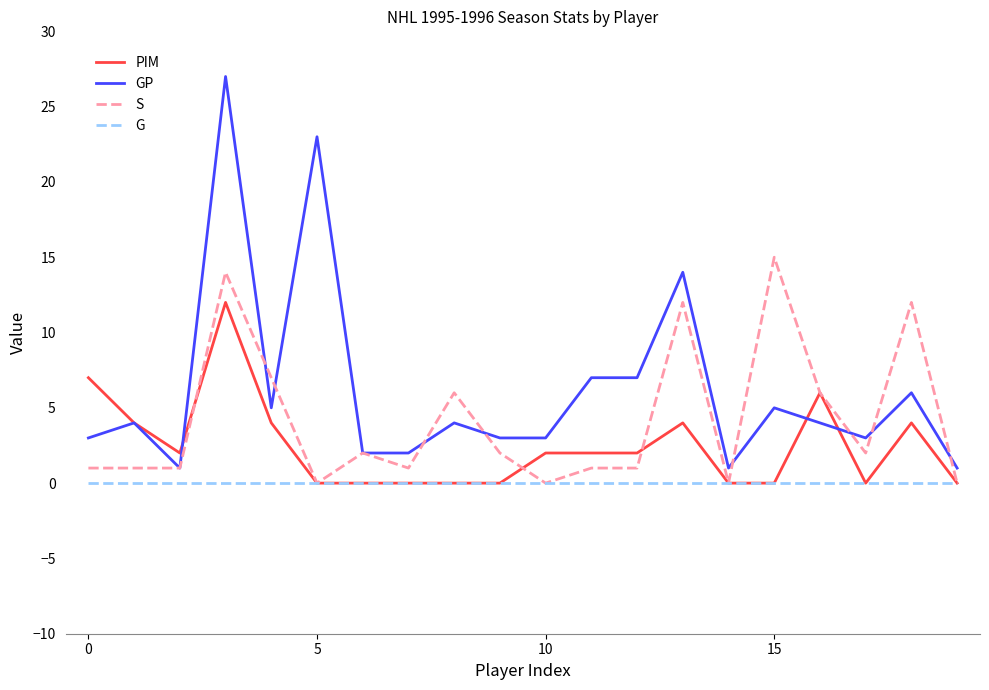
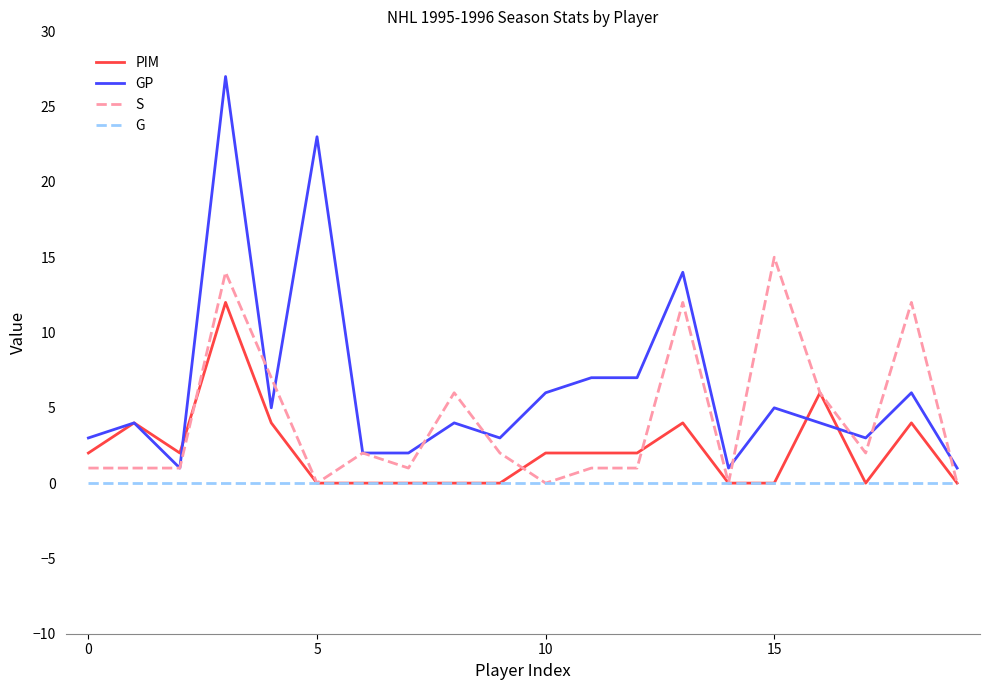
  {
    "PIM": {
-     "0": 7,
+     "0": 2,
      "10": 2
    },
    "GP": {
      "0": 3,
      "5": 23,
-     "10": 3,
+     "10": 6,
      "15": 5
    },
    "S": {
      "0": 1,
      "15": 15
    },
    "G": {
      "0": 0
    }
  }
